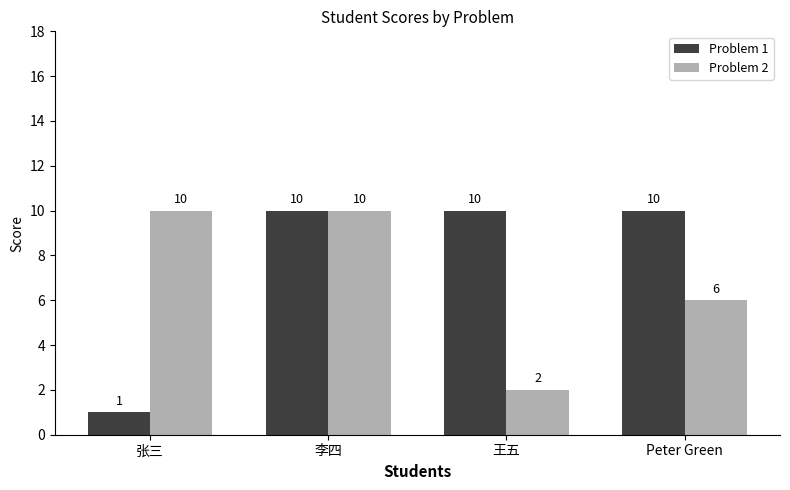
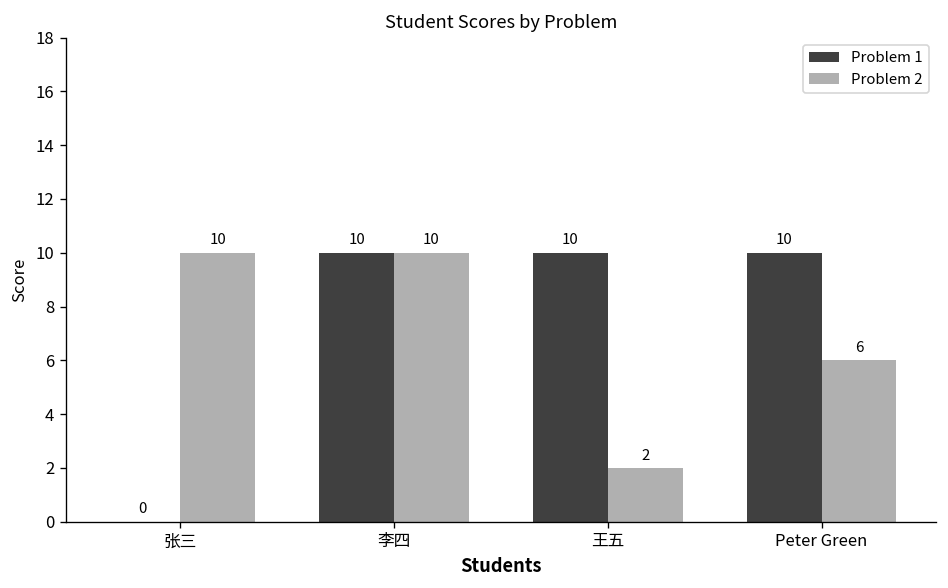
  {
    "Problem 1": {
-     "张三": 1,
+     "张三": 0,
      "李四": 10,
      "王五": 10,
      "Peter Green": 10
    },
    "Problem 2": {
      "张三": 10,
      "李四": 10,
      "王五": 2,
      "Peter Green": 6
    }
  }
